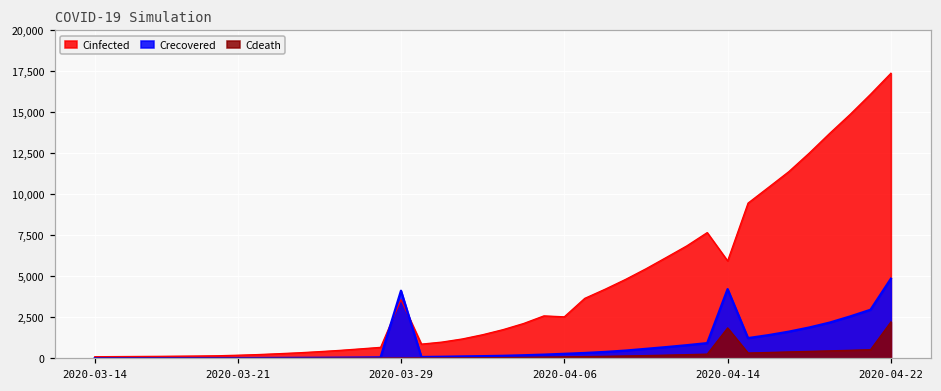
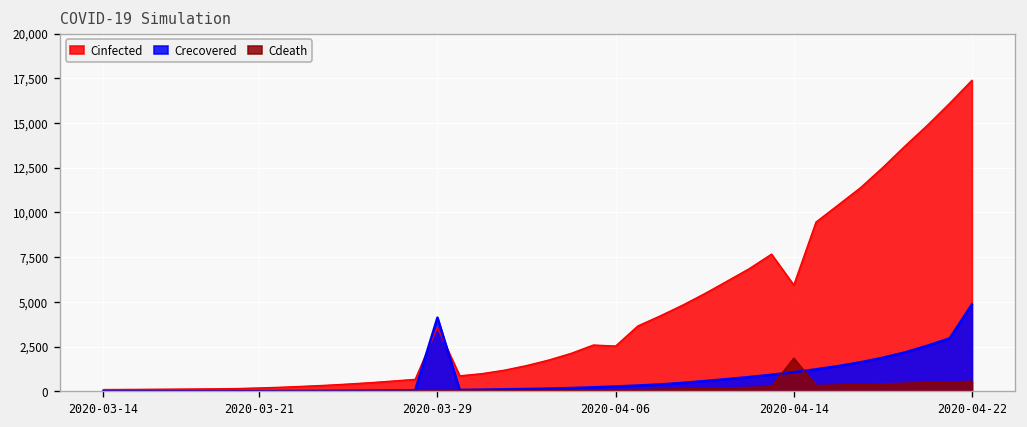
  {
    "Cinfected": {
      "2020-03-21": "200",
      "2020-03-29": "3,600",
      "2020-04-06": "2,500",
      "2020-04-14": "5,900",
      "2020-04-22": "17,400"
    },
    "Crecovered": {
      "2020-03-29": "4,100",
      "2020-04-06": "300",
-     "2020-04-14": "4,200",
+     "2020-04-14": "1,100",
      "2020-04-22": "4,900"
    },
    "Cdeath": {
      "2020-03-29": "0",
      "2020-04-06": "100",
      "2020-04-14": "1,900",
-     "2020-04-22": "2,200"
+     "2020-04-22": "600"
    }
  }
